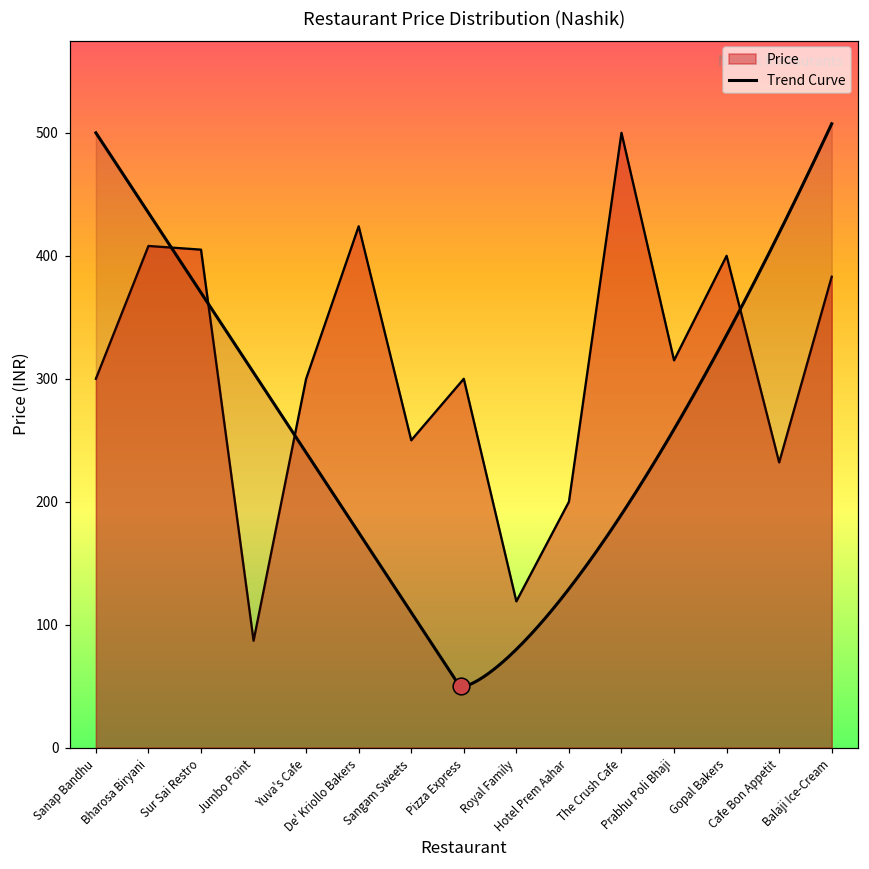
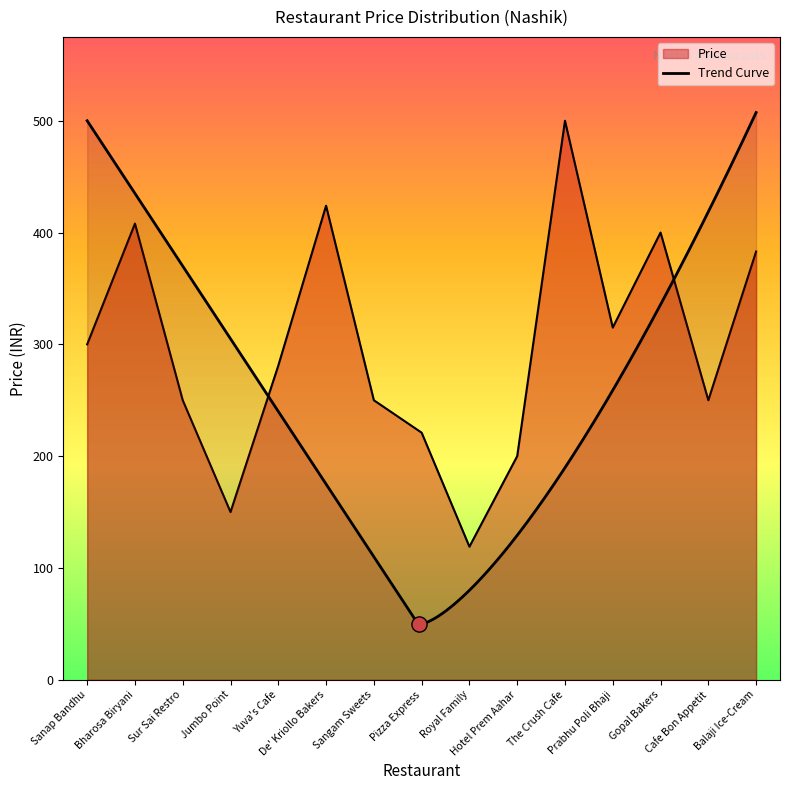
  {
    "Price": {
      "Sanap Bandhu": 300,
      "Bharosa Biryani": 408,
-     "Sur Sai Restro": 405,
-     "Jumbo Point": 87,
-     "Yuva's Cafe": 300,
+     "Sur Sai Restro": 250,
+     "Jumbo Point": 150,
+     "Yuva's Cafe": 281,
      "De' Kriollo Bakers": 424,
      "Sangam Sweets": 250,
-     "Pizza Express": 300,
+     "Pizza Express": 221,
      "Royal Family": 119,
      "Hotel Prem Aahar": 200,
      "The Crush Cafe": 500,
      "Prabhu Poli Bhaji": 315,
      "Gopal Bakers": 400,
-     "Cafe Bon Appetit": 232,
+     "Cafe Bon Appetit": 250,
      "Balaji Ice-Cream": 383
    }
  }
